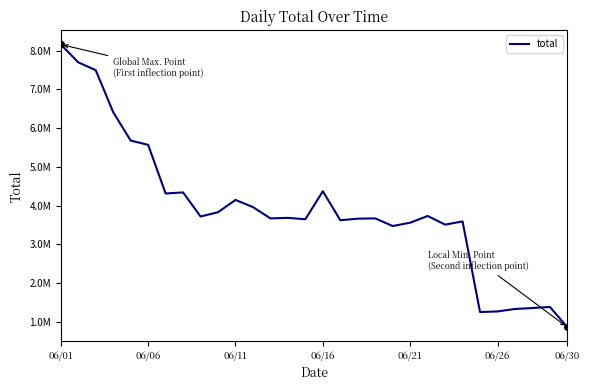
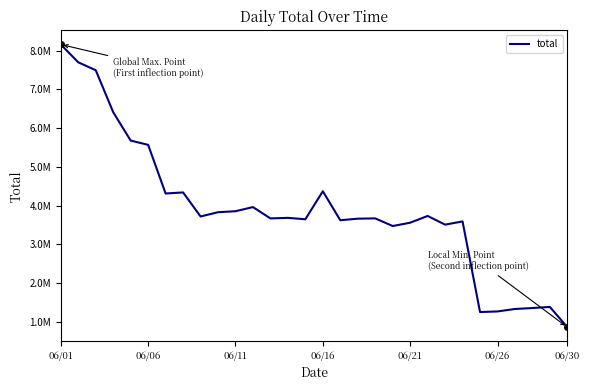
  {
    "total": {
      "06/06": 5600000,
-     "06/11": 4100000,
+     "06/11": 3900000,
      "06/16": 4400000,
      "06/21": 3600000,
      "06/26": 1300000
    }
  }
